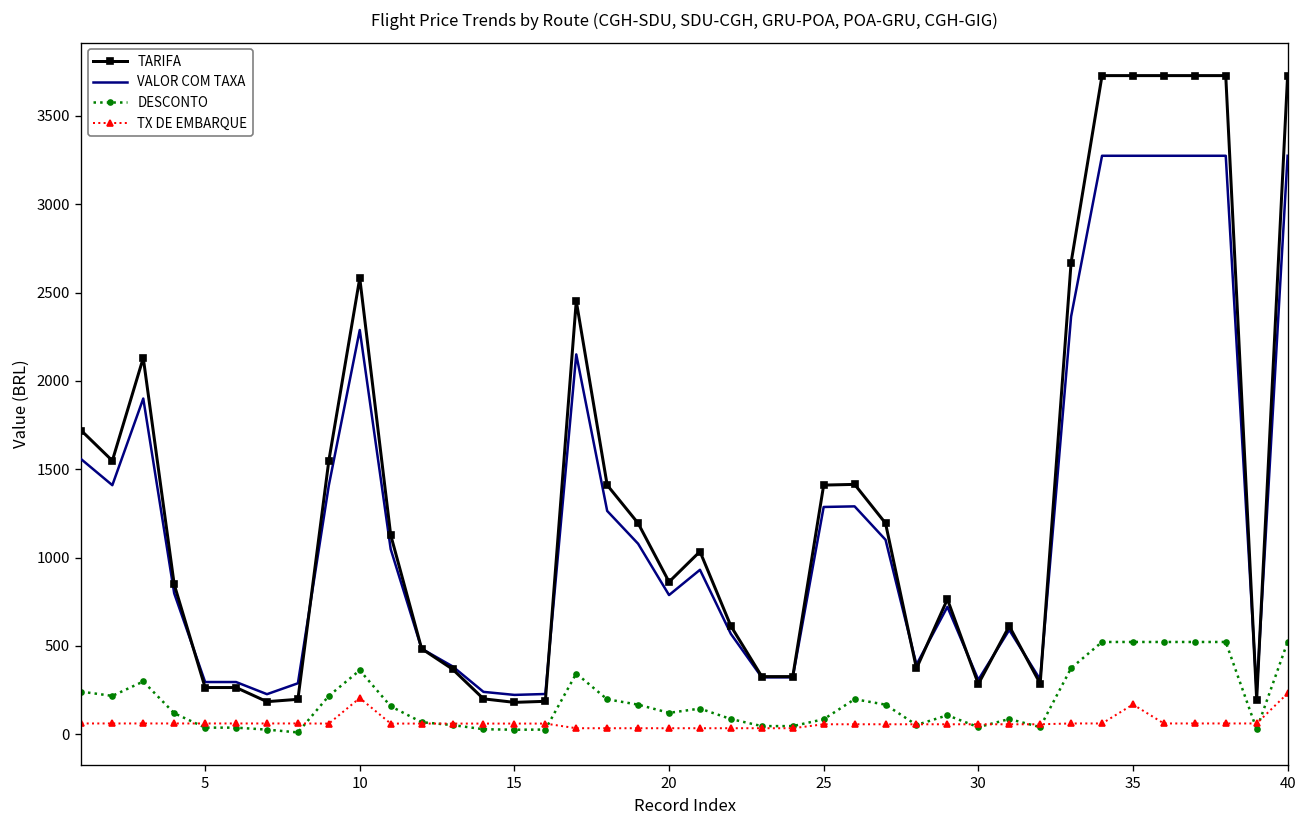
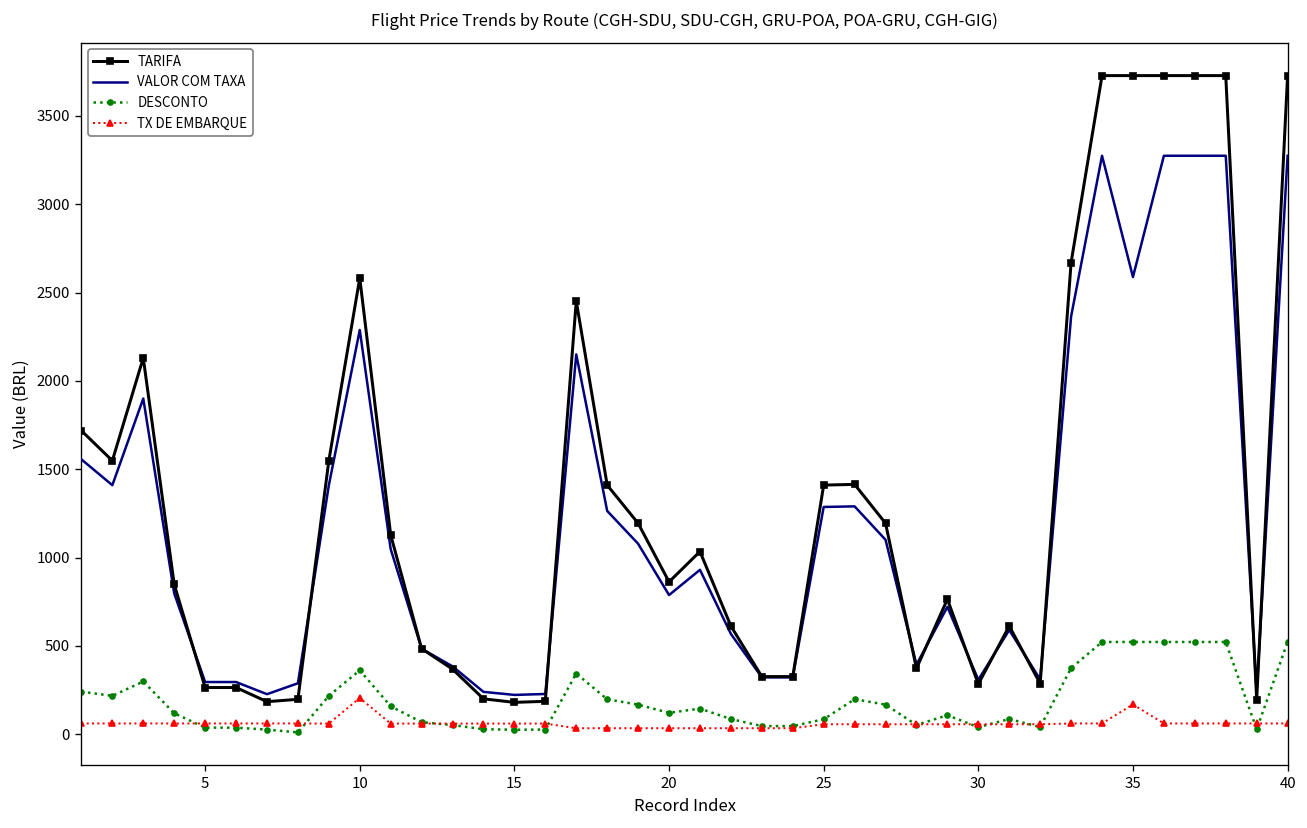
  {
    "TARIFA": {
      "5": 260,
      "10": 2580,
      "15": 180,
      "20": 860,
      "25": 1410,
      "30": 280,
      "35": 3730,
      "40": 3730
    },
    "VALOR COM TAXA": {
      "5": 300,
      "10": 2290,
      "15": 220,
      "20": 790,
      "25": 1290,
      "30": 310,
-     "35": 3270,
+     "35": 2590,
      "40": 3270
    },
    "DESCONTO": {
      "5": 40,
      "10": 360,
      "15": 30,
      "20": 120,
      "25": 80,
      "35": 520,
      "40": 520
    },
    "TX DE EMBARQUE": {
      "5": 60,
      "10": 200,
      "15": 60,
      "20": 30,
      "25": 60,
      "35": 170,
-     "40": 230
+     "40": 60
    }
  }
